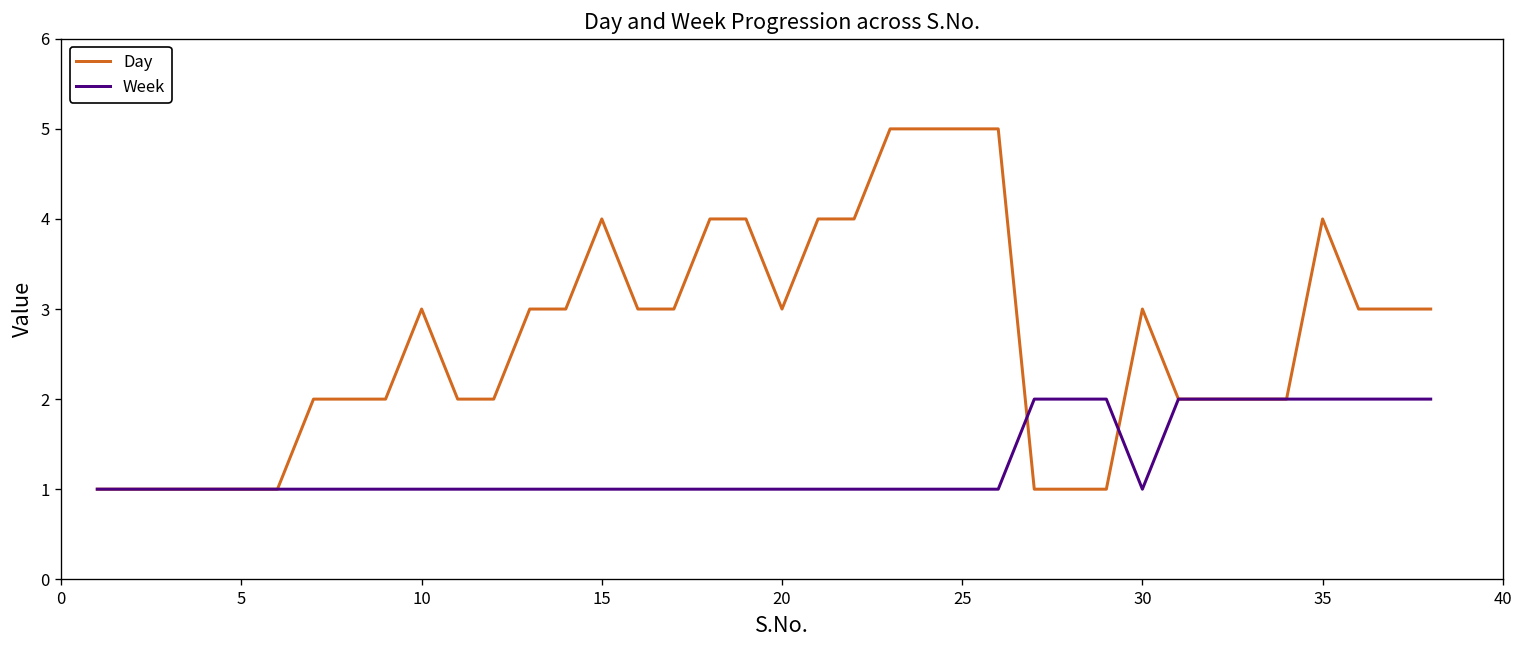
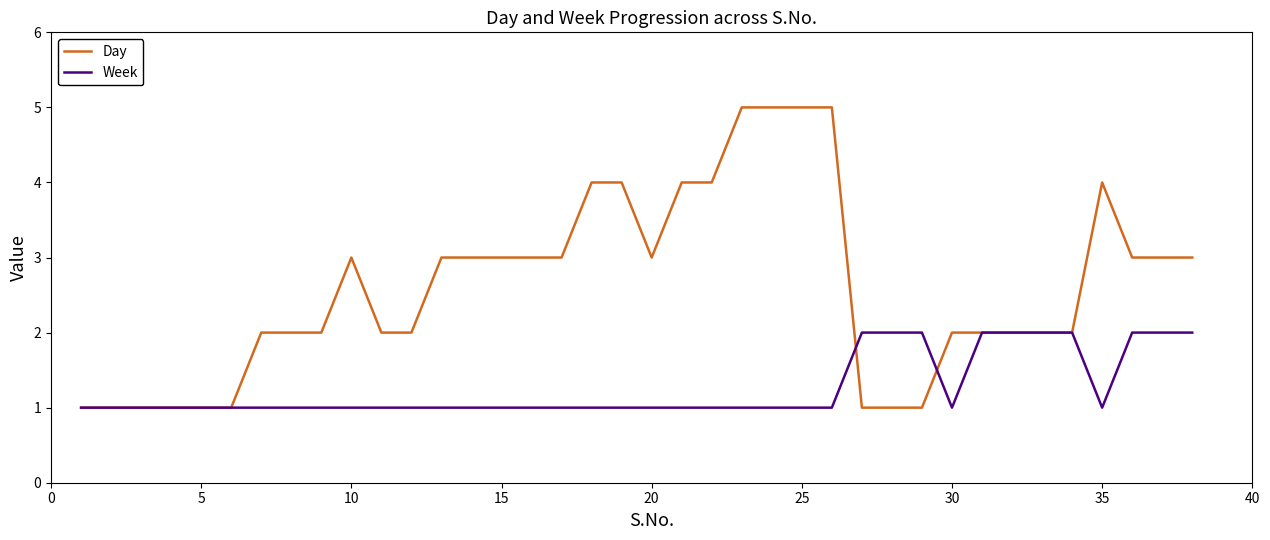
  {
    "Day": {
      "10": 3,
-     "15": 4,
+     "15": 3,
      "20": 3,
      "25": 5,
-     "30": 3,
+     "30": 2,
      "35": 4
    },
    "Week": {
      "10": 1,
      "15": 1,
      "20": 1,
      "25": 1,
      "30": 1,
-     "35": 2
+     "35": 1
    }
  }
